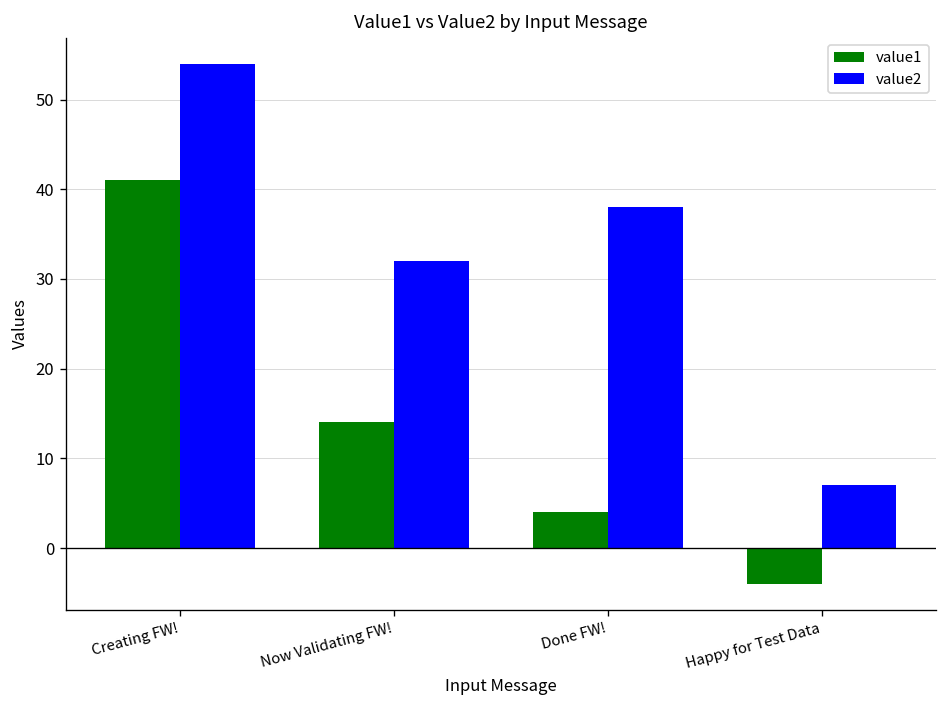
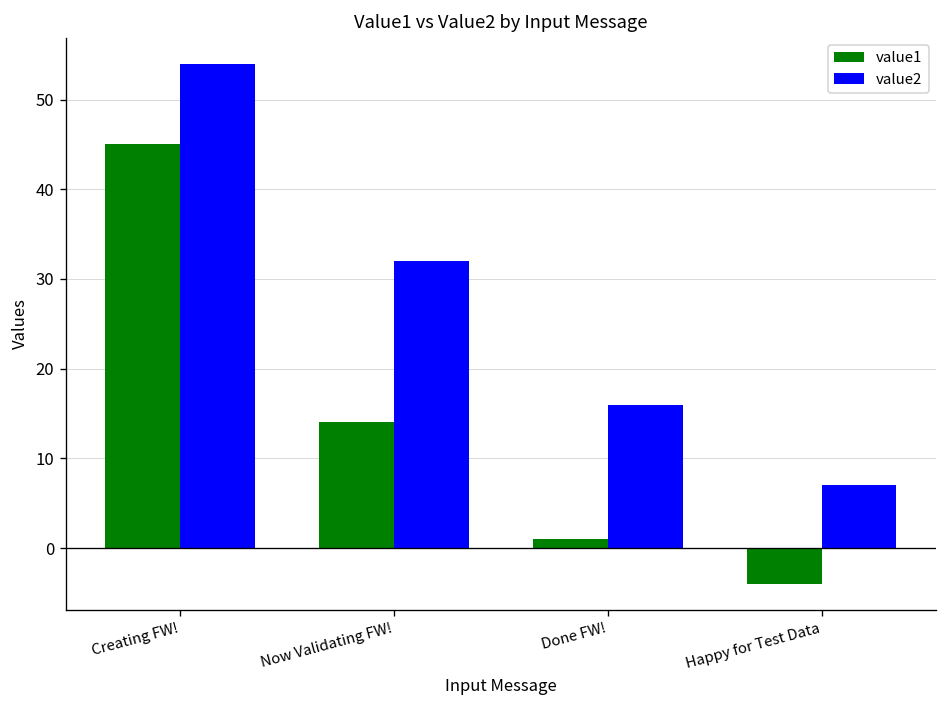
  {
    "value1": {
-     "Creating FW!": 41,
+     "Creating FW!": 45,
      "Now Validating FW!": 14,
-     "Done FW!": 4,
+     "Done FW!": 1,
      "Happy for Test Data": -4
    },
    "value2": {
      "Creating FW!": 54,
      "Now Validating FW!": 32,
-     "Done FW!": 38,
+     "Done FW!": 16,
      "Happy for Test Data": 7
    }
  }
